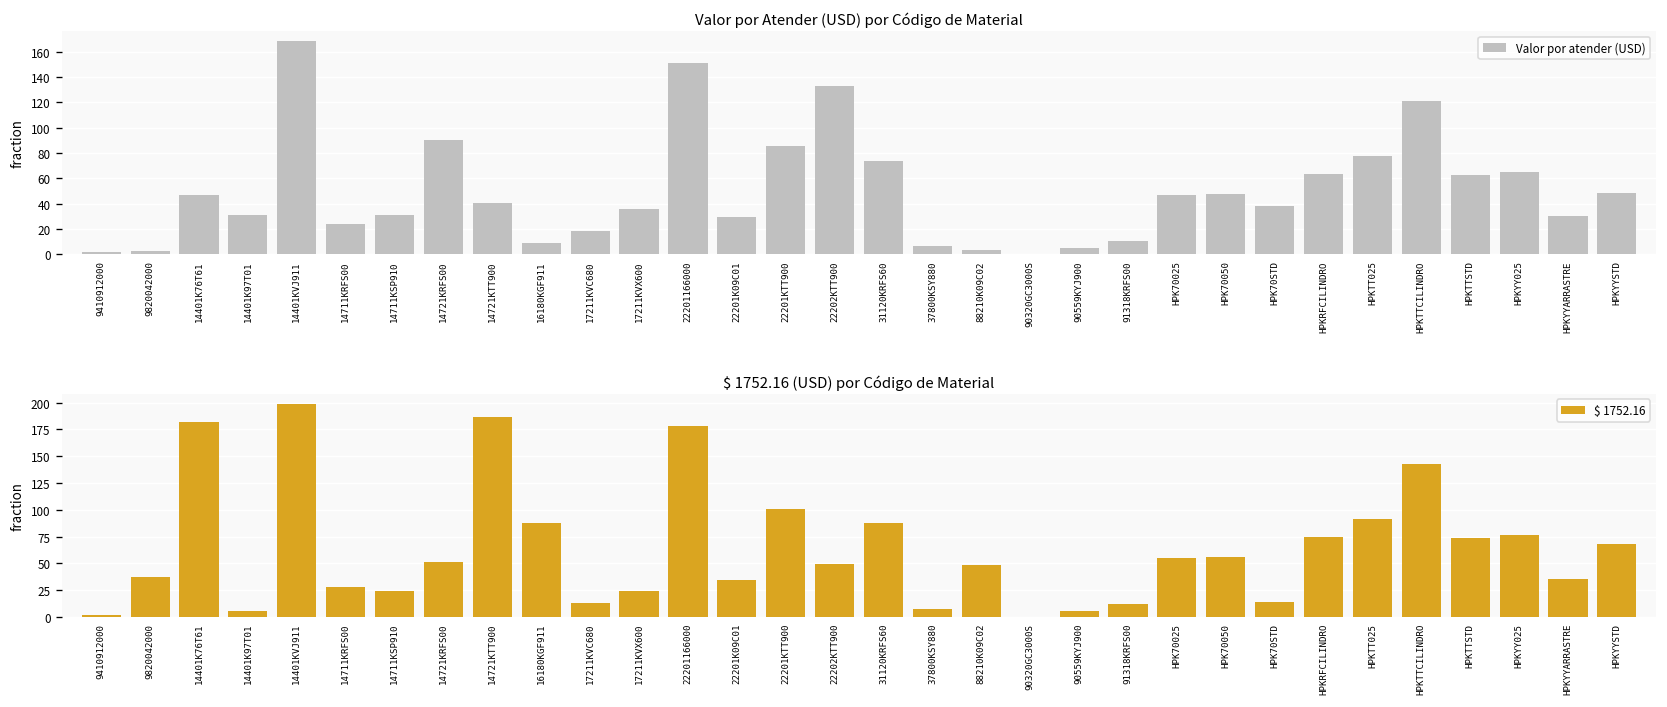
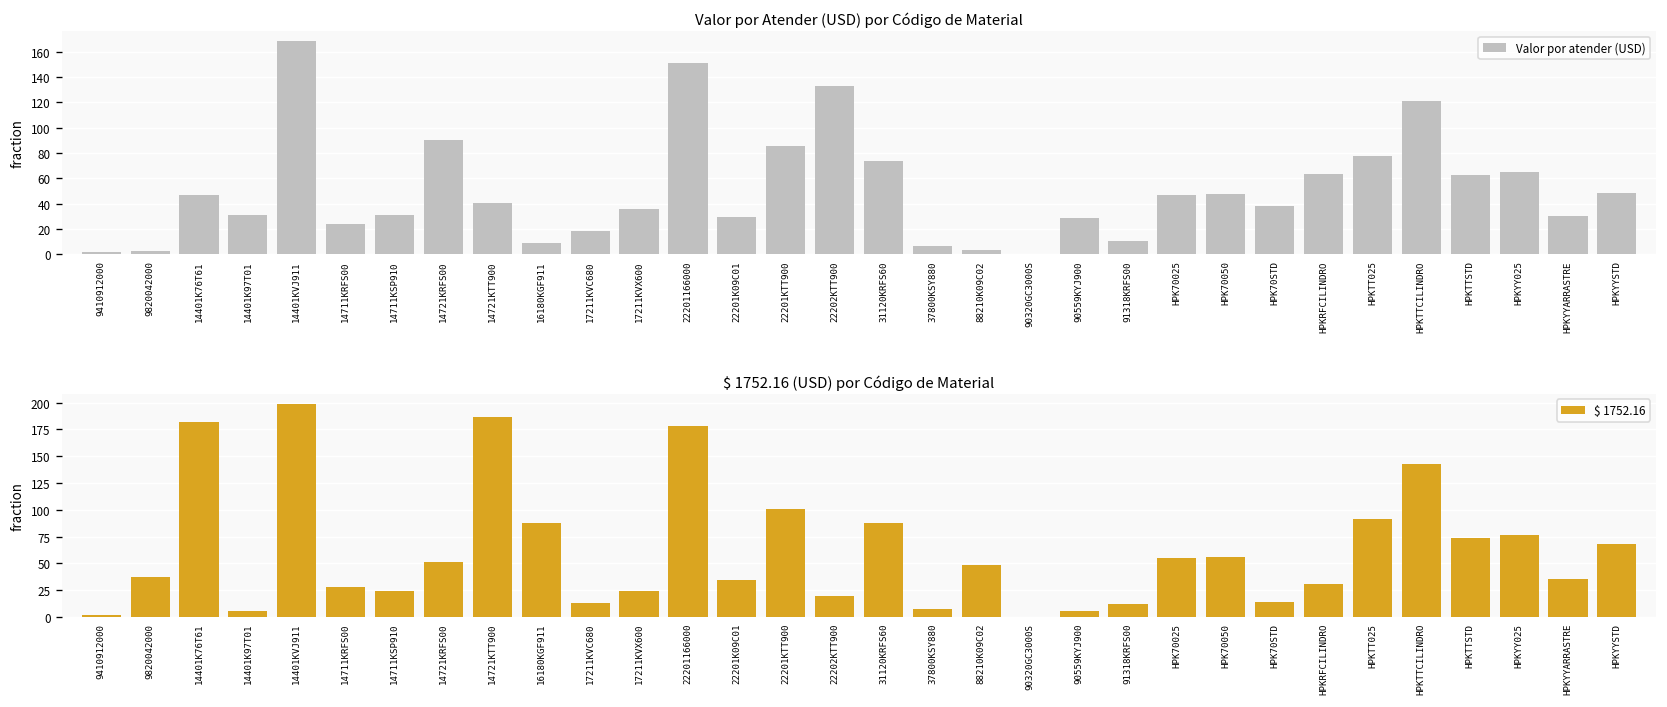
  {
    "Valor por Atender (USD) por Código de Material": {
      "9820042000": 2,
      "14401K76T61": 47,
      "14401K97T01": 31,
      "14401KVJ911": 168,
      "14711KRFS00": 24,
      "14711KSP910": 31,
      "14721KRFS00": 90,
      "14721KTT900": 40,
      "16180KGF911": 9,
      "17211KVC680": 18,
      "17211KVX600": 36,
      "22201166000": 151,
      "22201K09C01": 29,
      "22201KTT900": 85,
      "22202KTT900": 133,
      "31120KRFS60": 74,
      "37800KSY880": 6,
      "88210K09C02": 3,
-     "90559KYJ900": 5,
+     "90559KYJ900": 28,
      "91318KRFS00": 11,
      "HPK70025": 47,
      "HPK70050": 48,
      "HPK70STD": 38,
      "HPKRFCILINDRO": 63,
      "HPKTT025": 77,
      "HPKTTCILINDRO": 121,
      "HPKTTSTD": 63,
      "HPKYY025": 65,
      "HPKYYARRASTRE": 30,
      "HPKYYSTD": 48
    },
    "$ 1752.16 (USD) por Código de Material": {
      "9820042000": 40,
      "14401K76T61": 180,
      "14401K97T01": 10,
      "14401KVJ911": 200,
      "14711KRFS00": 30,
      "14711KSP910": 20,
      "14721KRFS00": 50,
      "14721KTT900": 190,
      "16180KGF911": 90,
      "17211KVC680": 10,
      "17211KVX600": 20,
      "22201166000": 180,
      "22201K09C01": 30,
      "22201KTT900": 100,
-     "22202KTT900": 50,
+     "22202KTT900": 20,
      "31120KRFS60": 90,
      "37800KSY880": 10,
      "88210K09C02": 50,
      "90559KYJ900": 10,
      "91318KRFS00": 10,
      "HPK70025": 50,
      "HPK70050": 60,
      "HPK70STD": 10,
-     "HPKRFCILINDRO": 70,
+     "HPKRFCILINDRO": 30,
      "HPKTT025": 90,
      "HPKTTCILINDRO": 140,
      "HPKTTSTD": 70,
      "HPKYY025": 80,
      "HPKYYARRASTRE": 40,
      "HPKYYSTD": 70
    }
  }
